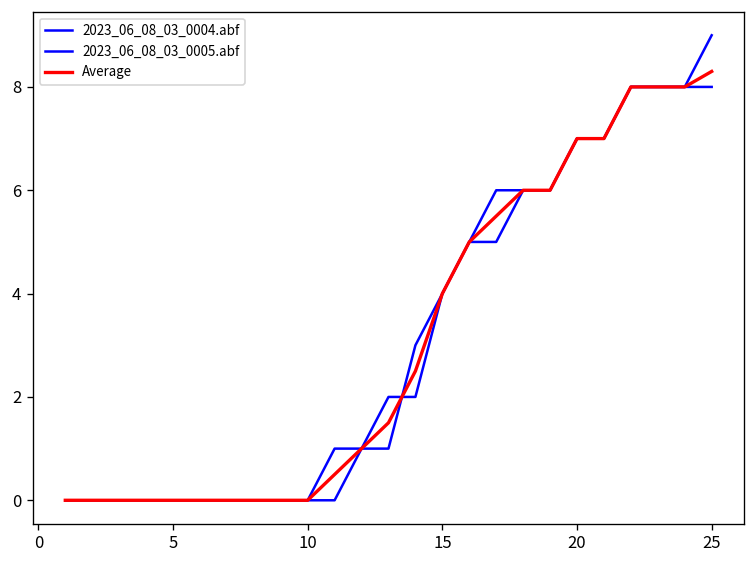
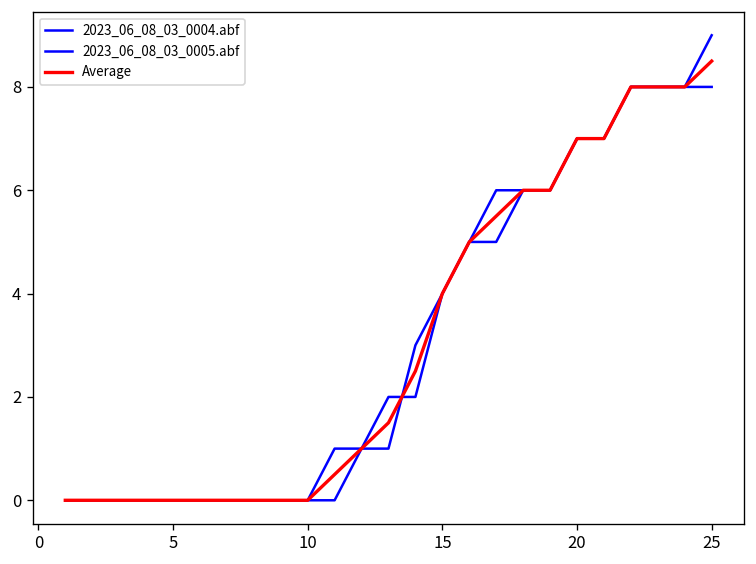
  {
    "Average": {
-     "25": 8.3
+     "25": 8.5
    }
  }
